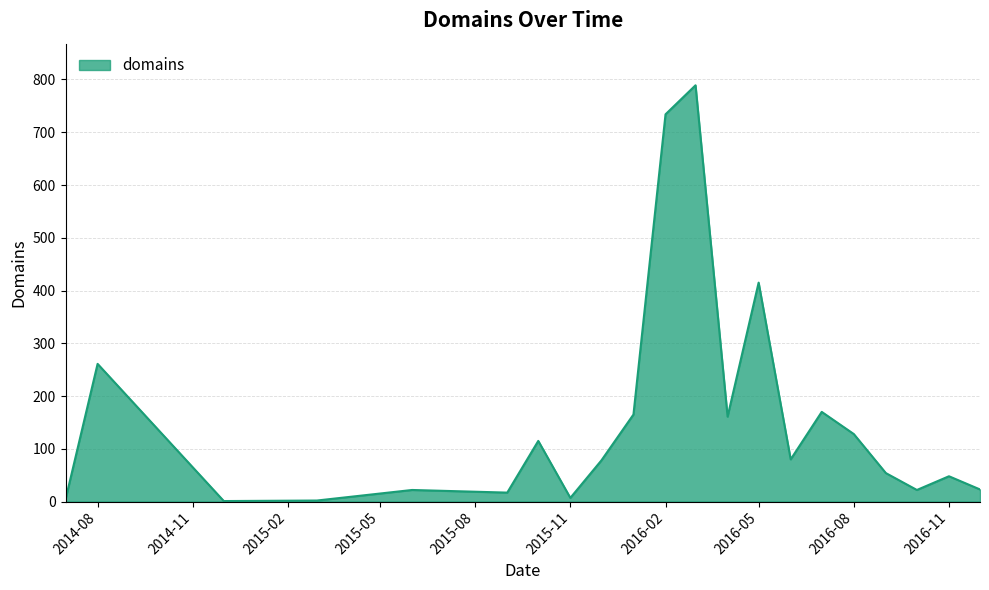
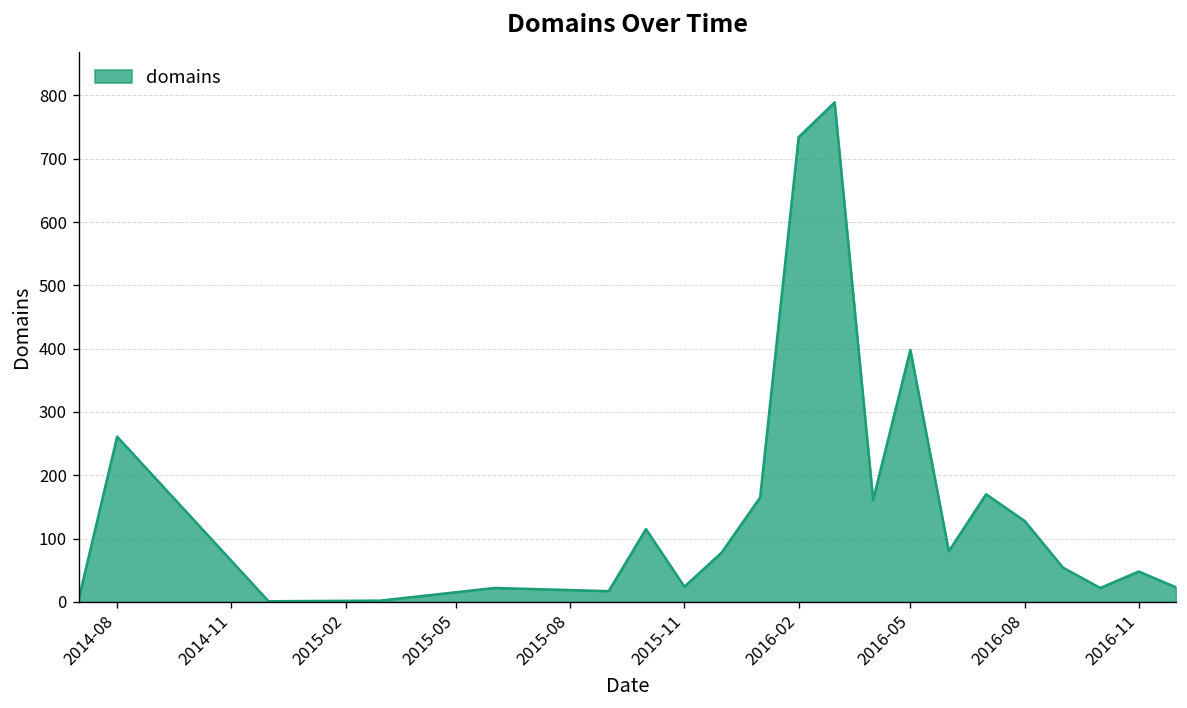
  {
    "2014-08": 260,
-   "2015-11": 10,
+   "2015-11": 20,
    "2016-02": 730,
-   "2016-05": 420,
+   "2016-05": 400,
    "2016-08": 130,
    "2016-11": 50
  }
